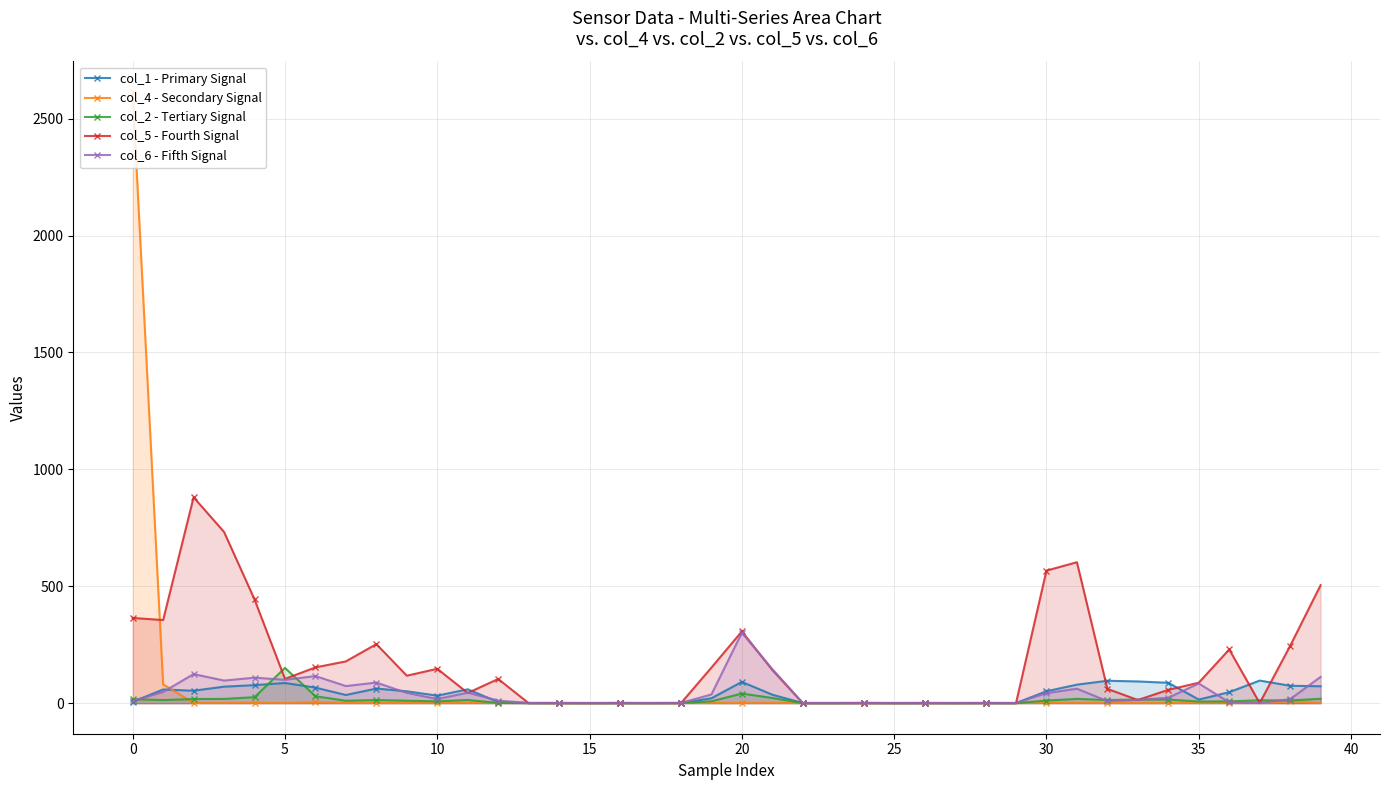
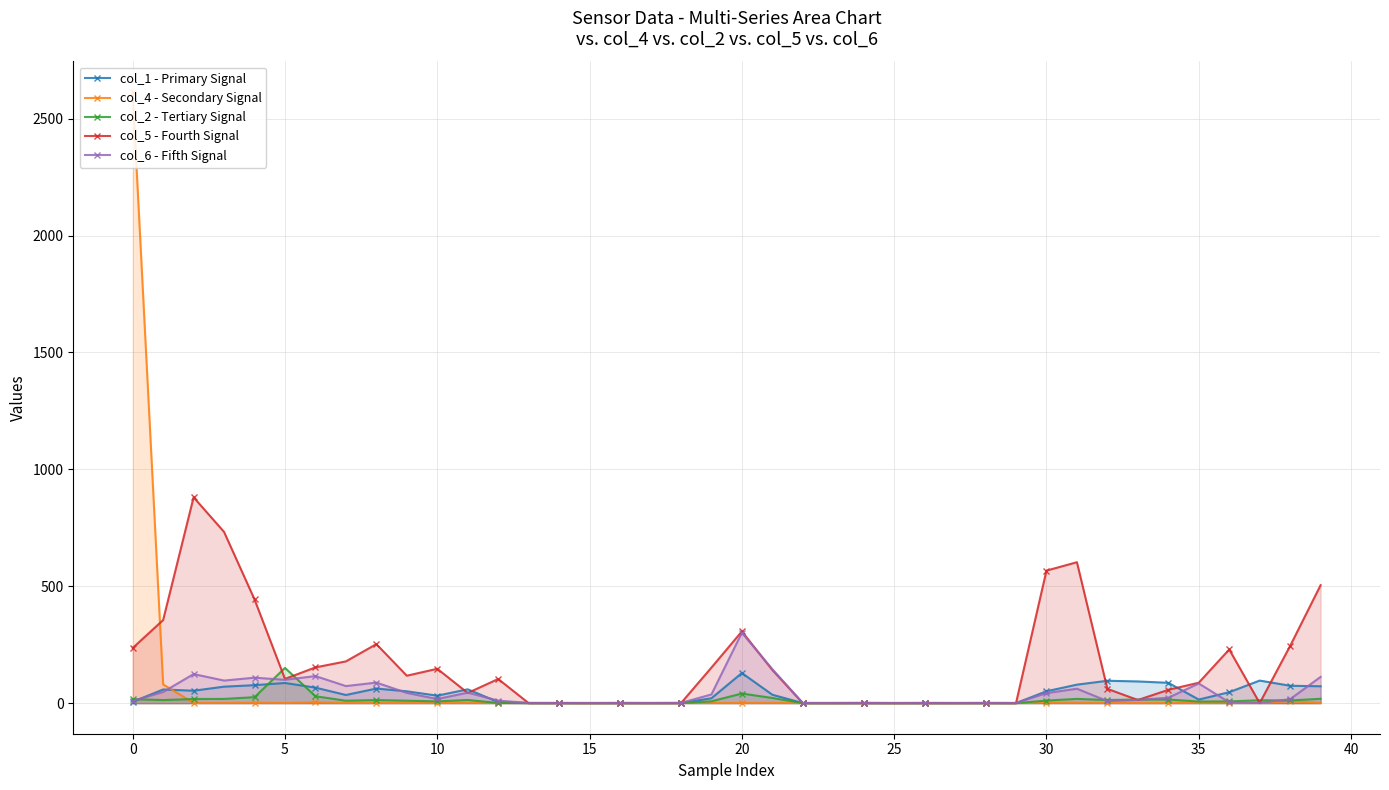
  {
    "col_1 - Primary Signal": {
      "5": 90,
      "10": 30,
-     "20": 90
+     "20": 130
    },
    "col_4 - Secondary Signal": {
      "5": 0,
      "20": 0
    },
    "col_2 - Tertiary Signal": {
      "5": 150,
      "20": 40
    },
    "col_5 - Fourth Signal": {
-     "0": 360,
+     "0": 240,
      "10": 150,
      "30": 570
    }
  }
